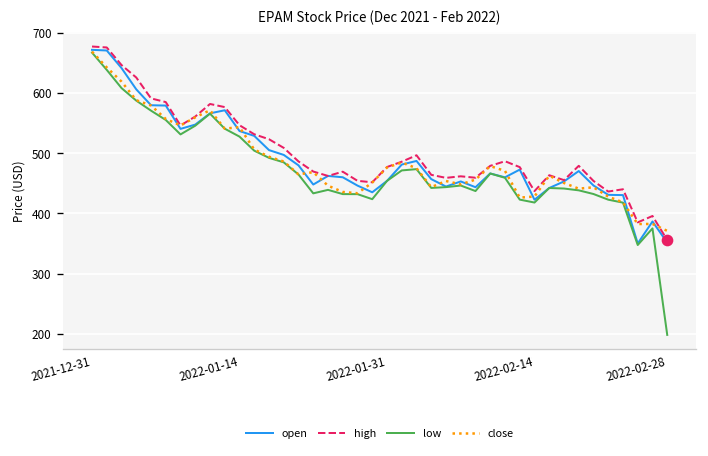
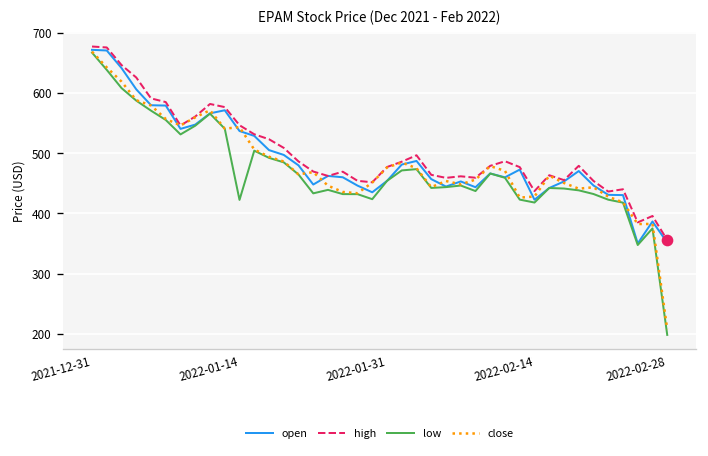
  {
    "open": {
      "2022-01-14": 540
    },
    "low": {
-     "2022-01-14": 530,
+     "2022-01-14": 420,
      "2022-02-28": 200
    },
    "close": {
      "2022-02-14": 430,
-     "2022-02-28": 370
+     "2022-02-28": 210
    }
  }
